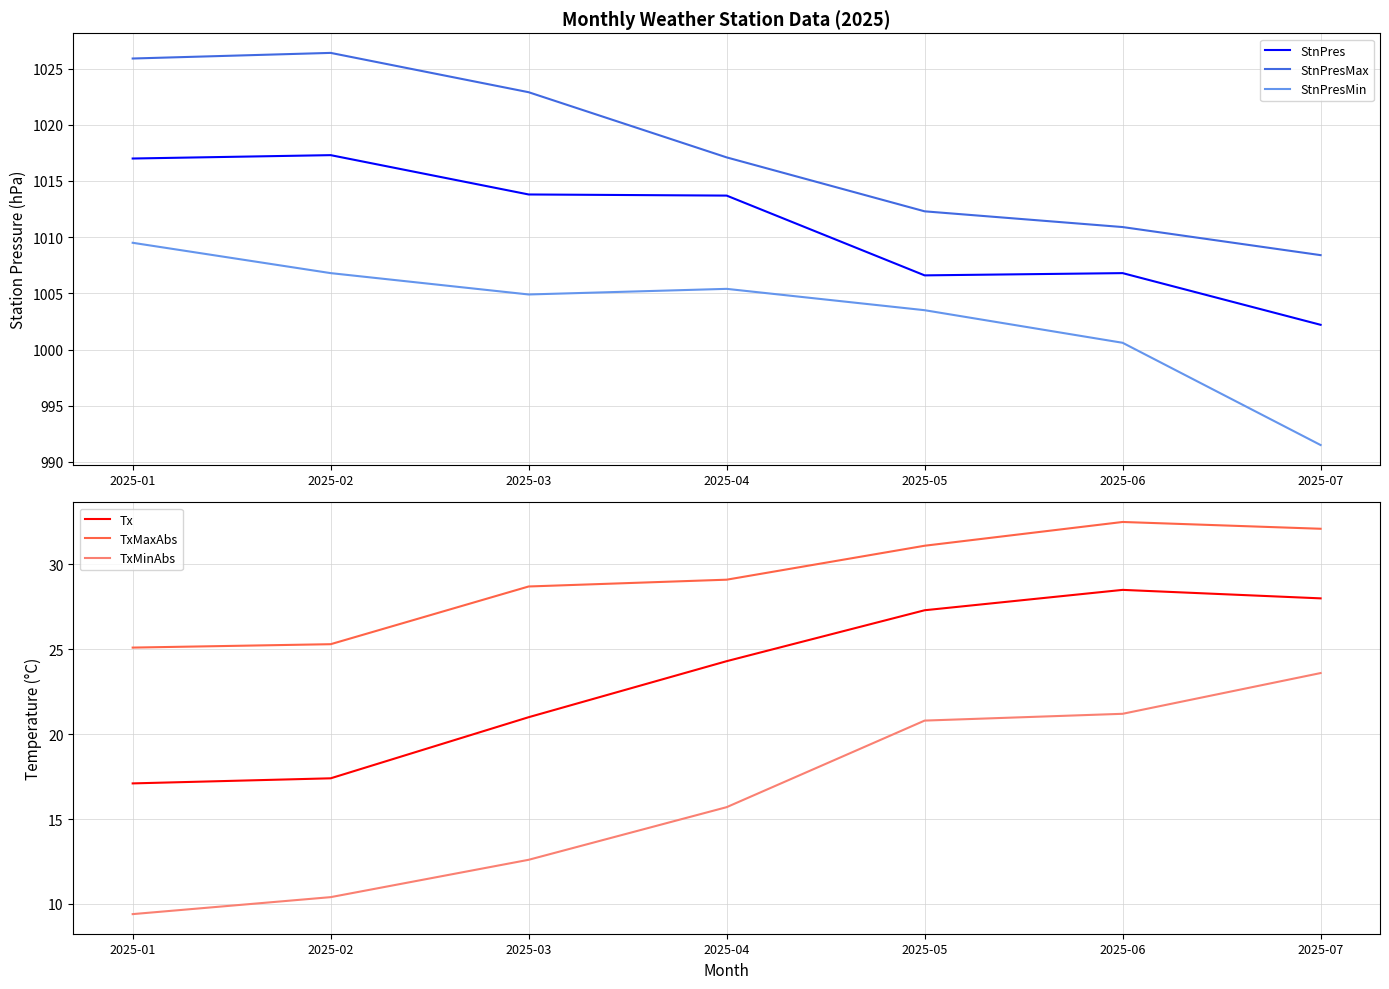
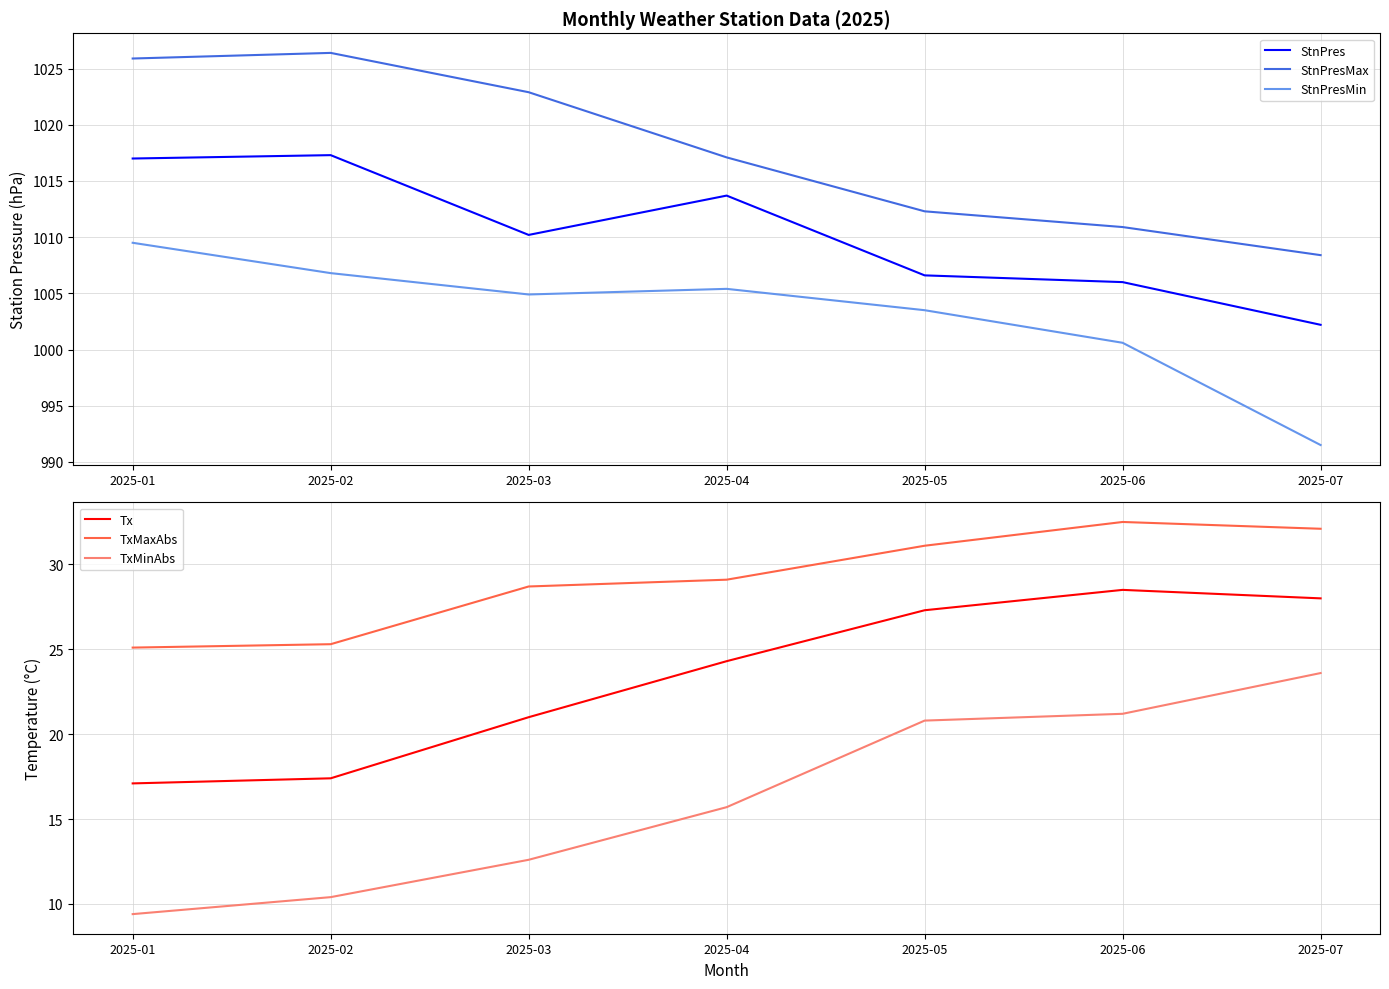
  {
    "Monthly Weather Station Data (2025)": {
      "StnPres": {
        "2025-01": 1017.0,
        "2025-02": 1017.3,
-       "2025-03": 1013.8,
+       "2025-03": 1010.2,
        "2025-04": 1013.7,
        "2025-05": 1006.6,
-       "2025-06": 1006.8,
+       "2025-06": 1006.0,
        "2025-07": 1002.2
      }
    }
  }
